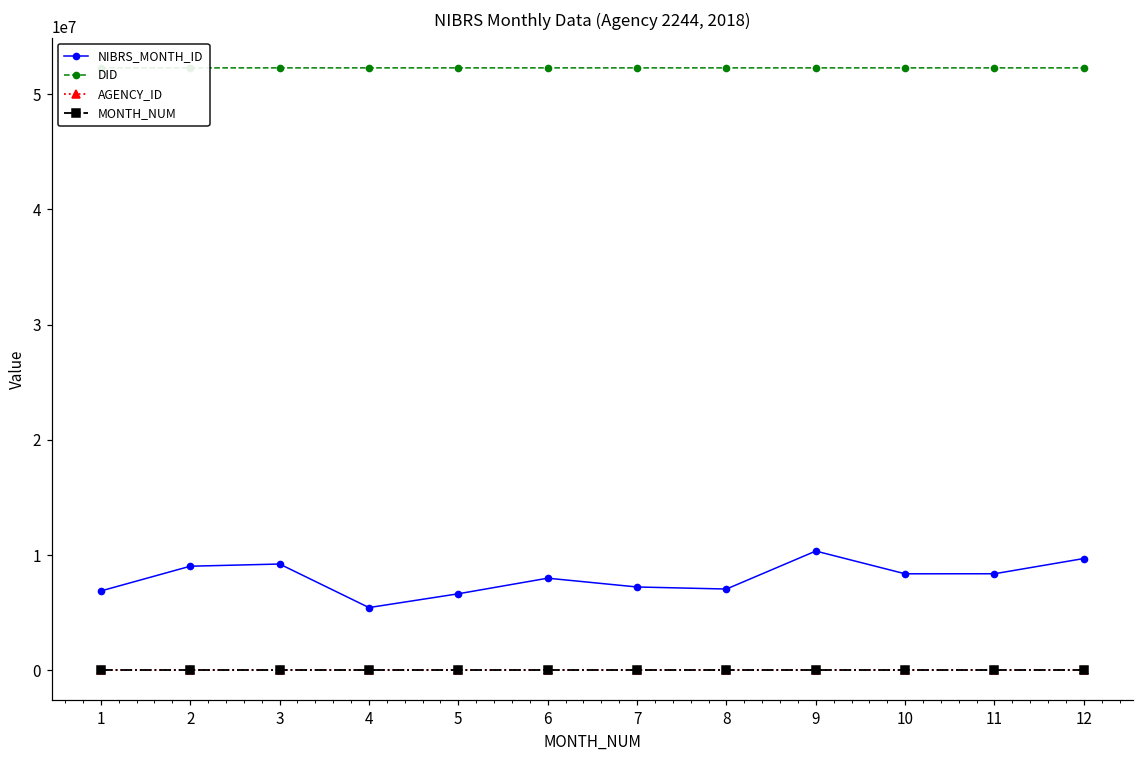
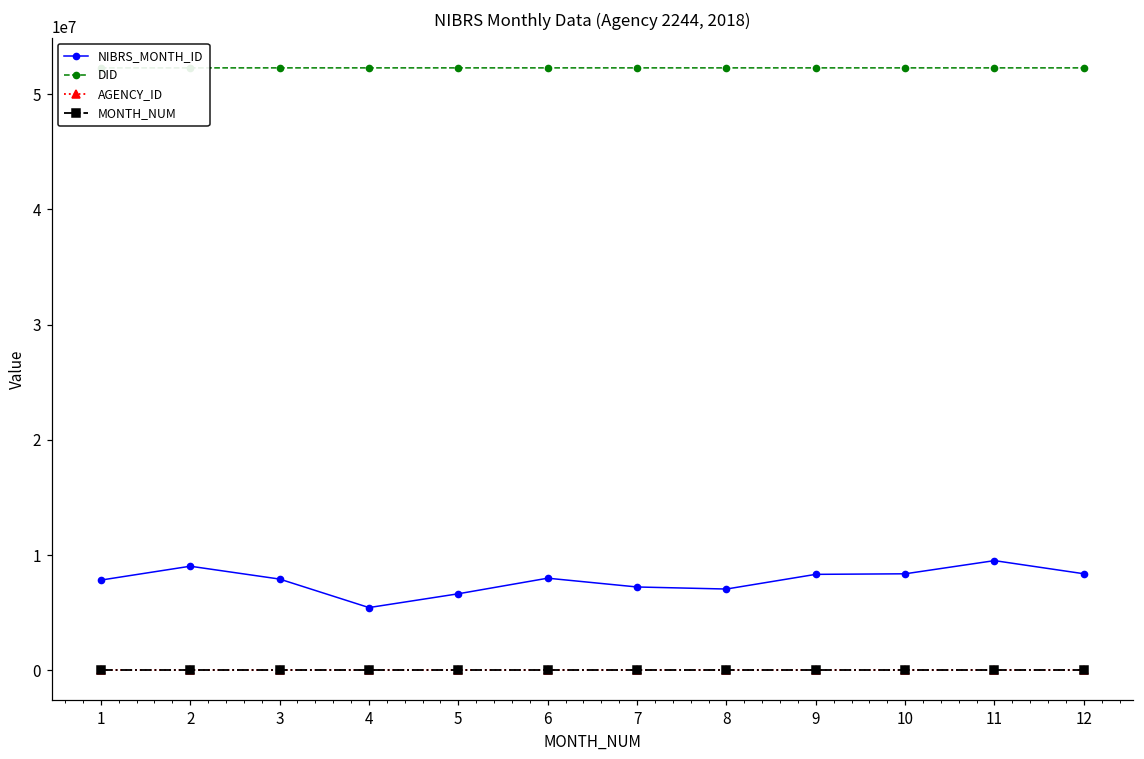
  {
    "NIBRS_MONTH_ID": {
-     "1": 6900000,
+     "1": 7800000,
      "2": 9000000,
-     "3": 9200000,
+     "3": 7900000,
      "4": 5400000,
      "5": 6600000,
      "6": 8000000,
      "7": 7200000,
      "8": 7100000,
-     "9": 10300000,
+     "9": 8300000,
      "10": 8400000,
-     "11": 8400000,
-     "12": 9700000
+     "11": 9500000,
+     "12": 8400000
    },
    "DID": {
      "3": 52300000,
      "4": 52300000,
      "5": 52300000,
      "6": 52300000,
      "7": 52300000,
      "8": 52300000,
      "9": 52300000,
      "10": 52300000,
      "11": 52300000,
      "12": 52300000
    },
    "MONTH_NUM": {
      "1": 0,
      "2": 0,
      "3": 0,
      "4": 0,
      "5": 0,
      "6": 0,
      "7": 0,
      "8": 0,
      "9": 0,
      "10": 0,
      "11": 0,
      "12": 0
    }
  }
